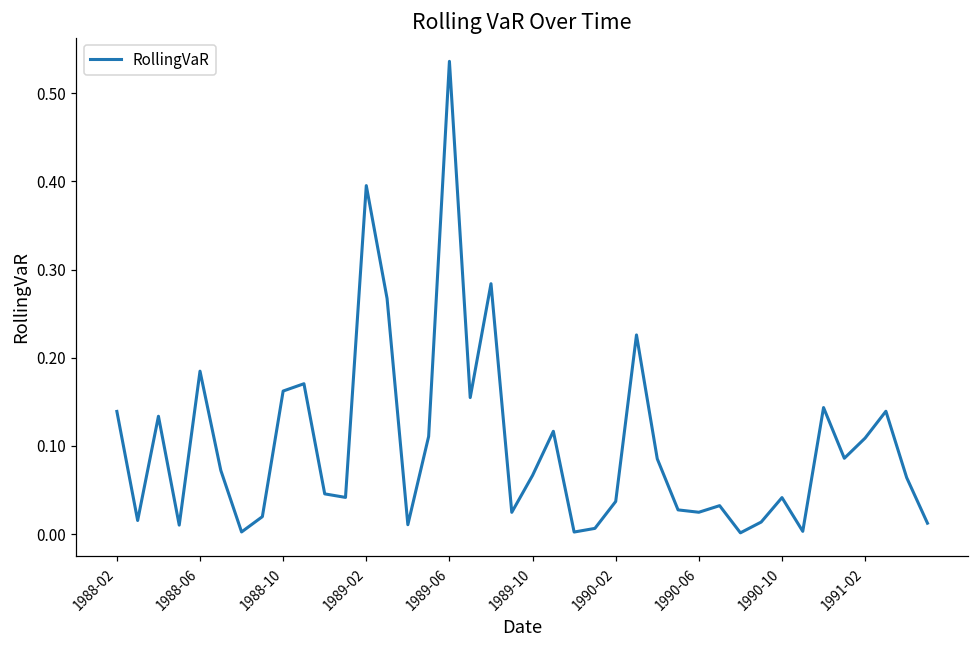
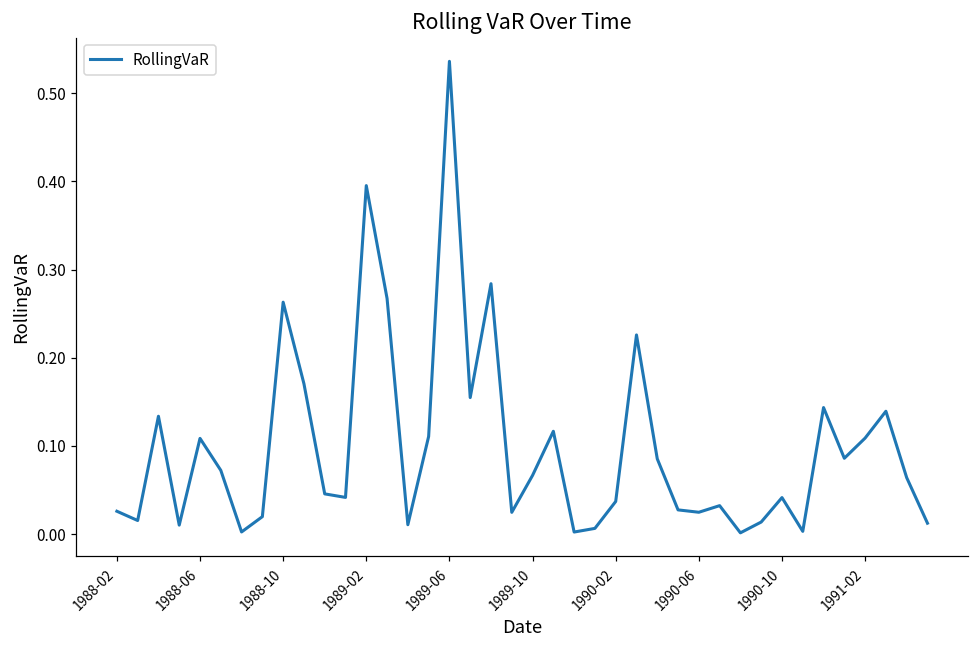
  {
-   "1988-02": 0.14,
-   "1988-06": 0.18,
-   "1988-10": 0.16,
+   "1988-02": 0.03,
+   "1988-06": 0.11,
+   "1988-10": 0.26,
    "1989-02": 0.40,
    "1989-06": 0.54,
    "1989-10": 0.07,
    "1990-02": 0.04,
    "1990-06": 0.02,
    "1990-10": 0.04,
    "1991-02": 0.11
  }
